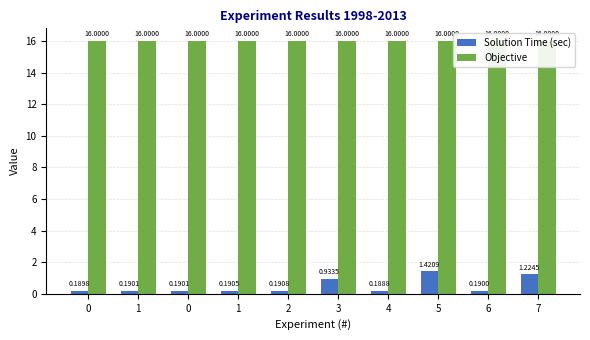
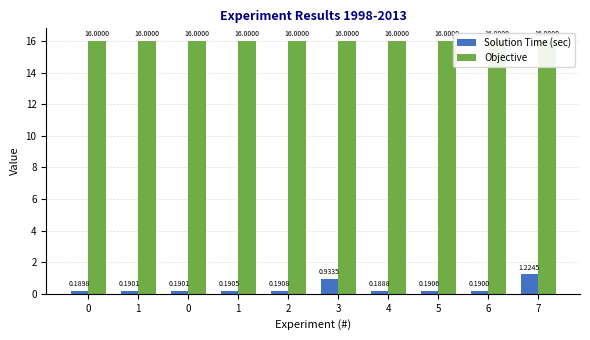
  {
    "Solution Time (sec)": {
      "2": 0.1908,
      "3": 0.9335,
      "4": 0.1888,
-     "5": 1.4209,
+     "5": 0.1906,
      "6": 0.1900,
      "7": 1.2245
    },
    "Objective": {
      "2": 16.0000,
      "3": 16.0000,
      "4": 16.0000
    }
  }
